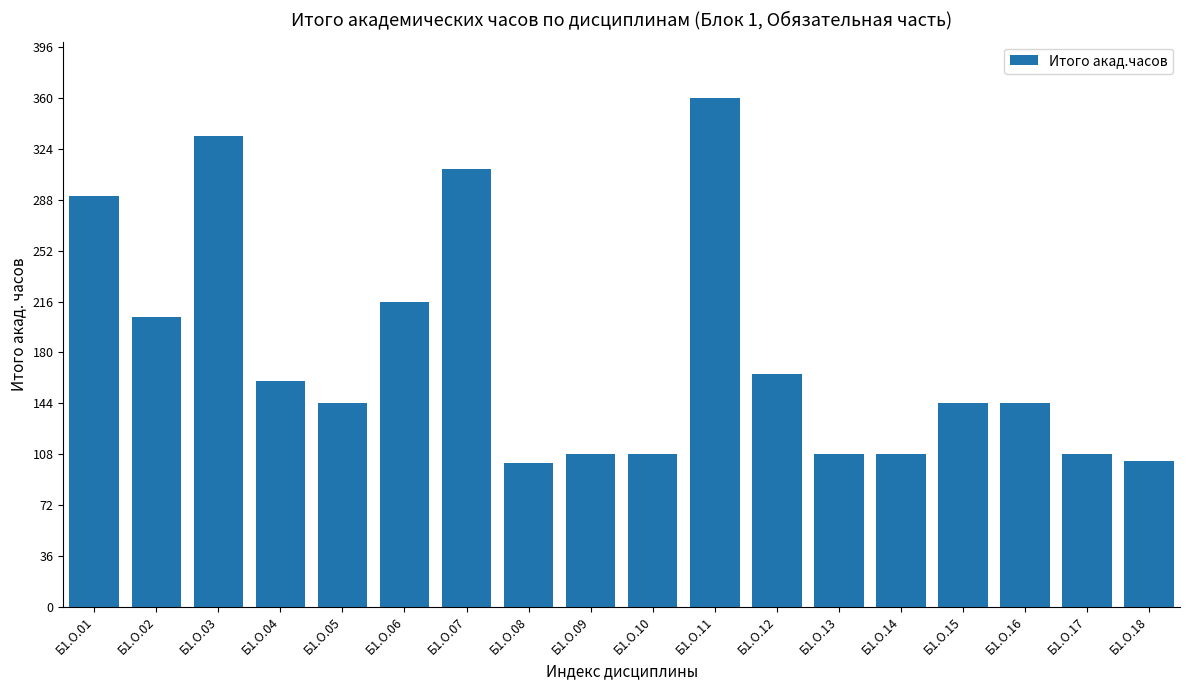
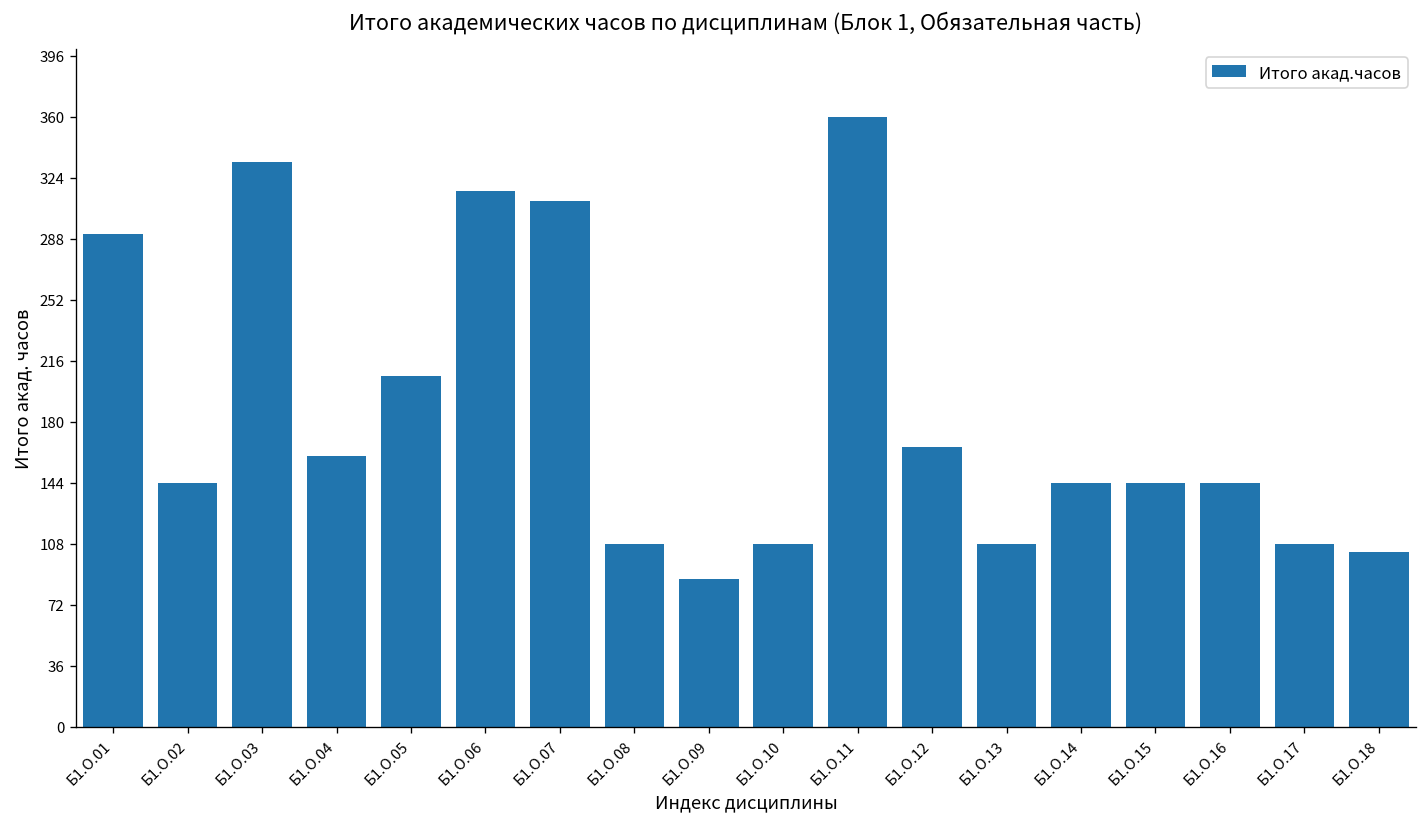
  {
    "Б1.О.01": 291,
-   "Б1.О.02": 205,
+   "Б1.О.02": 144,
    "Б1.О.03": 333,
    "Б1.О.04": 160,
-   "Б1.О.05": 144,
-   "Б1.О.06": 216,
+   "Б1.О.05": 207,
+   "Б1.О.06": 316,
    "Б1.О.07": 310,
-   "Б1.О.08": 102,
-   "Б1.О.09": 108,
+   "Б1.О.08": 108,
+   "Б1.О.09": 87,
    "Б1.О.10": 108,
    "Б1.О.11": 360,
    "Б1.О.12": 165,
    "Б1.О.13": 108,
-   "Б1.О.14": 108,
+   "Б1.О.14": 144,
    "Б1.О.15": 144,
    "Б1.О.16": 144,
    "Б1.О.17": 108,
    "Б1.О.18": 103
  }
